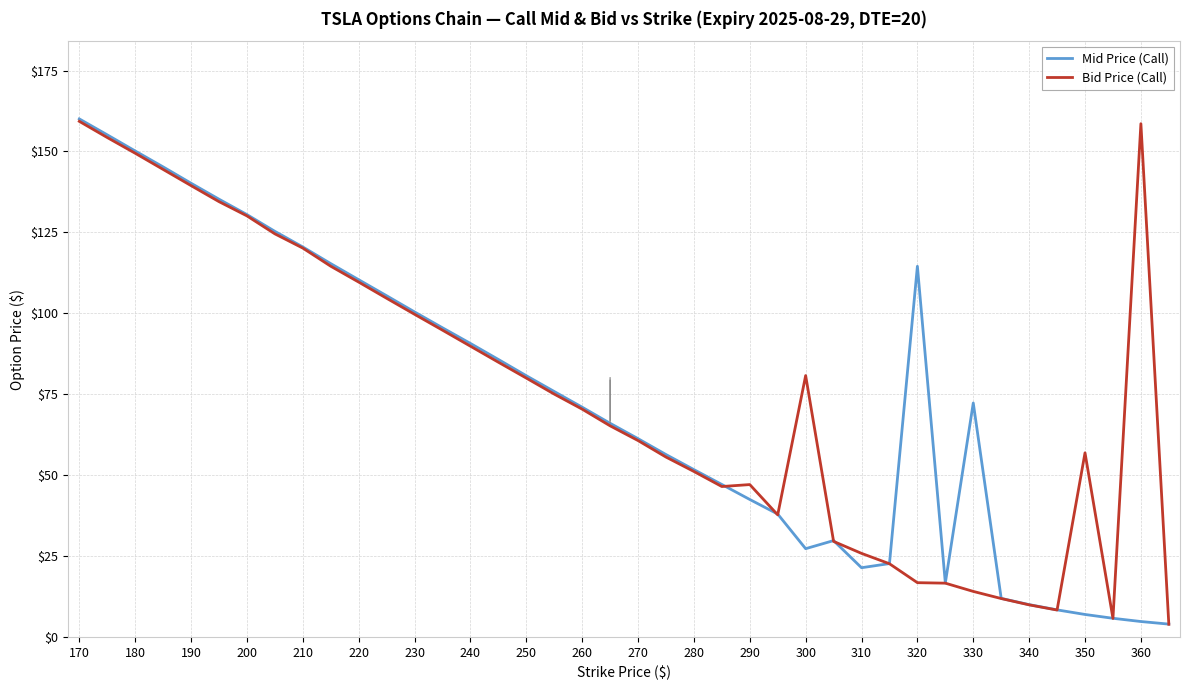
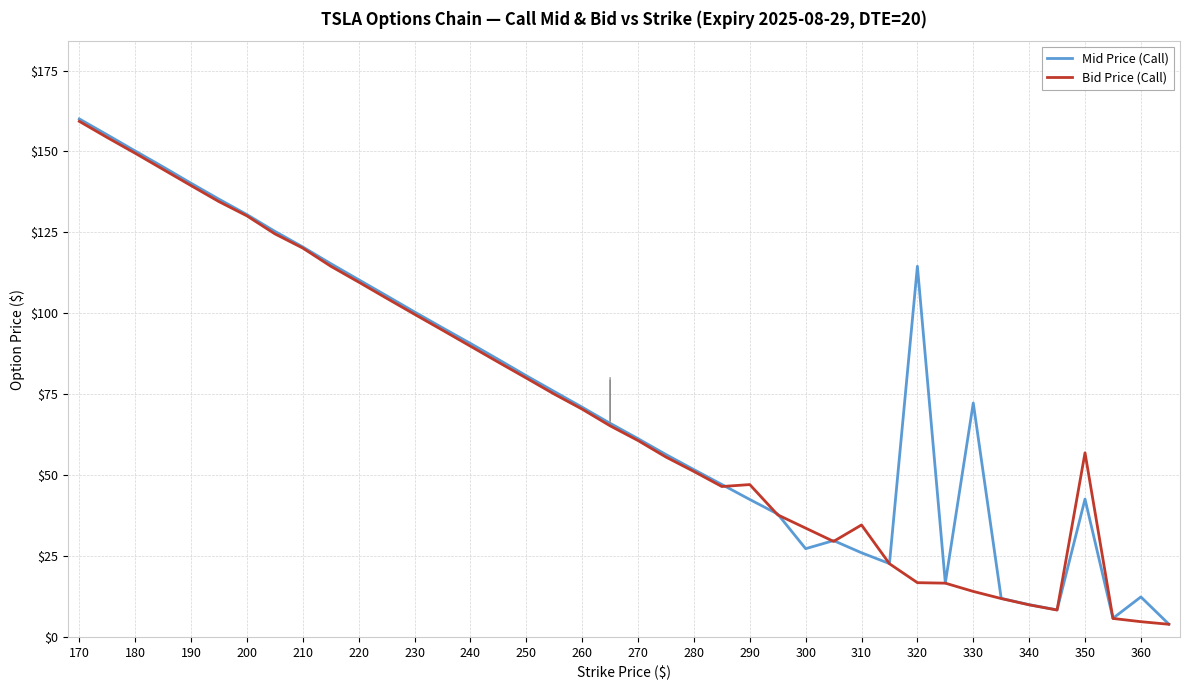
  {
    "Mid Price (Call)": {
      "240": "$91",
      "290": "$43",
      "300": "$27",
-     "310": "$21",
+     "310": "$26",
      "320": "$115",
      "330": "$72",
-     "350": "$7",
-     "360": "$5"
+     "350": "$43",
+     "360": "$12"
    },
    "Bid Price (Call)": {
      "240": "$90",
      "290": "$47",
-     "300": "$81",
-     "310": "$26",
+     "300": "$34",
+     "310": "$35",
      "320": "$17",
      "330": "$14",
      "350": "$57",
-     "360": "$159"
+     "360": "$5"
    }
  }
